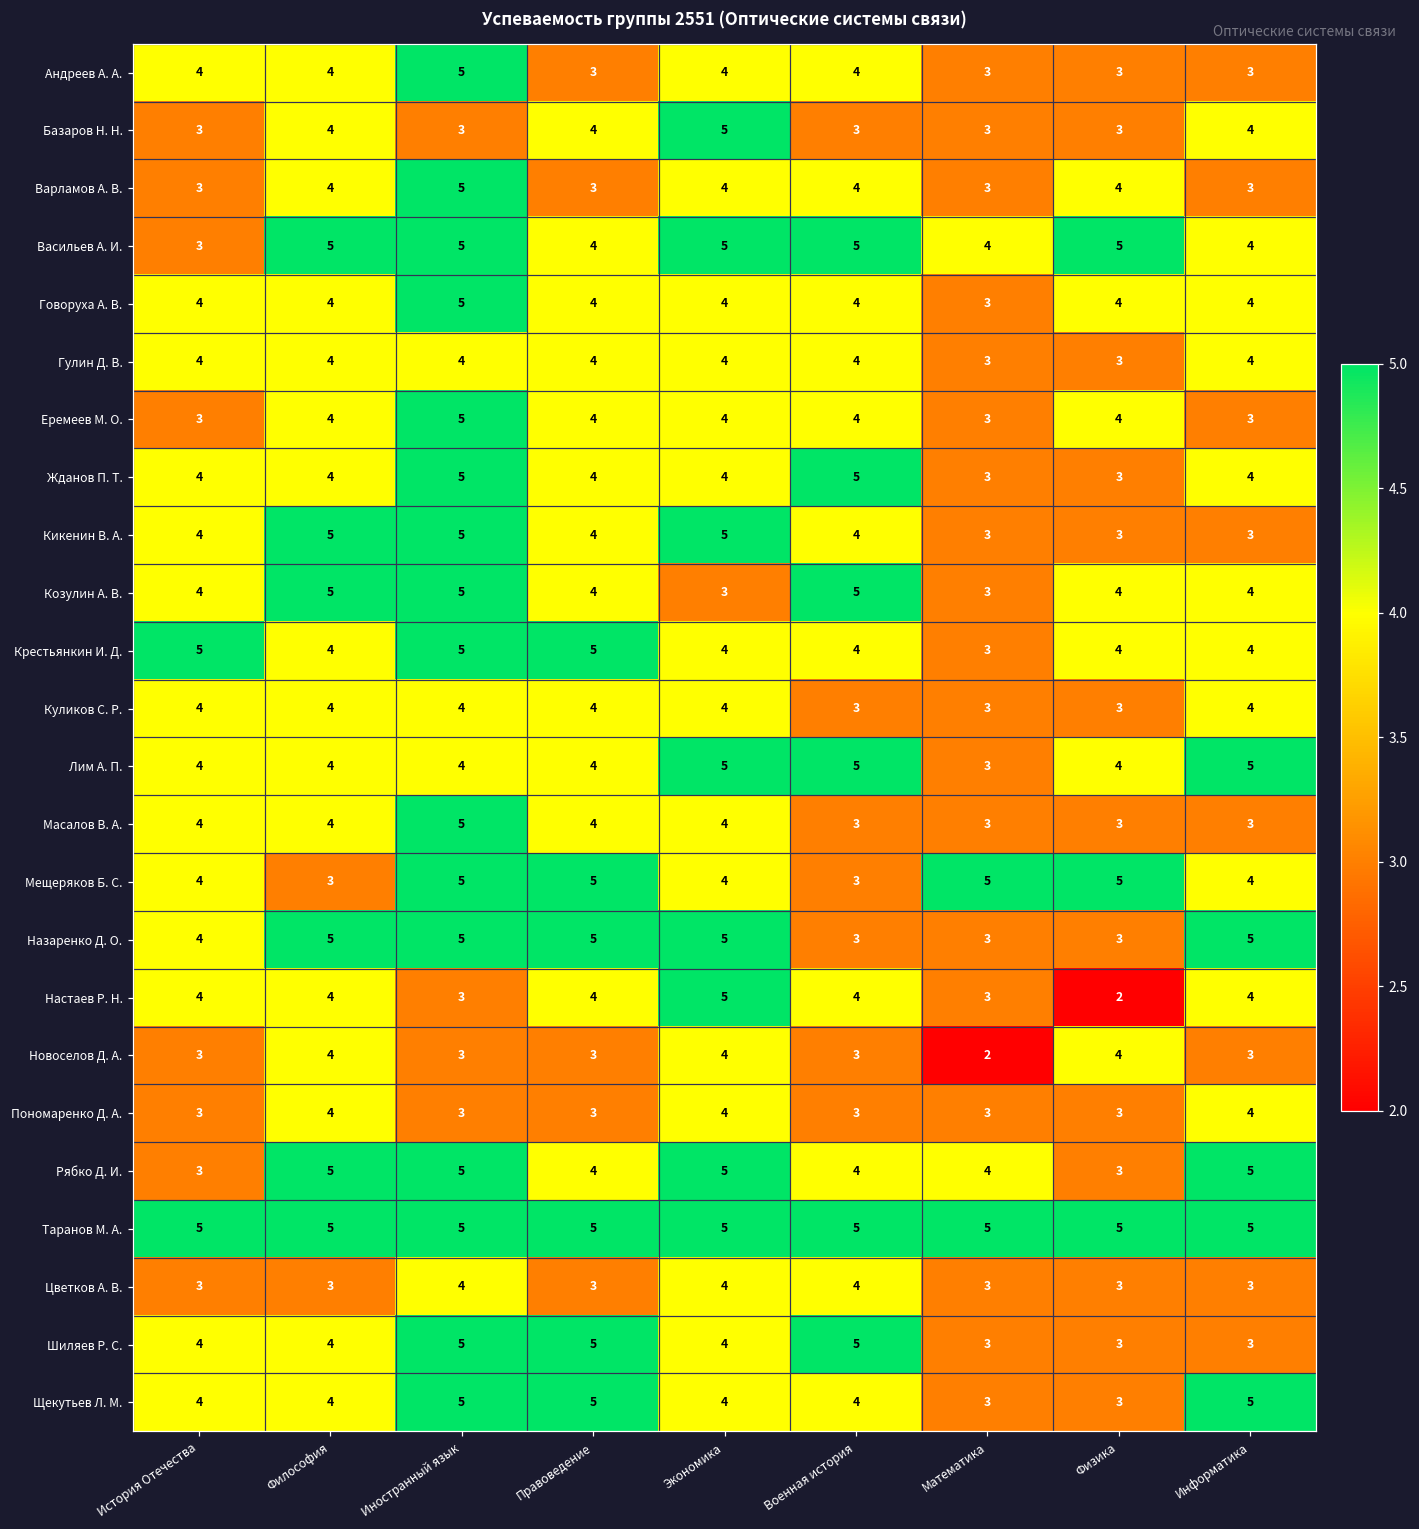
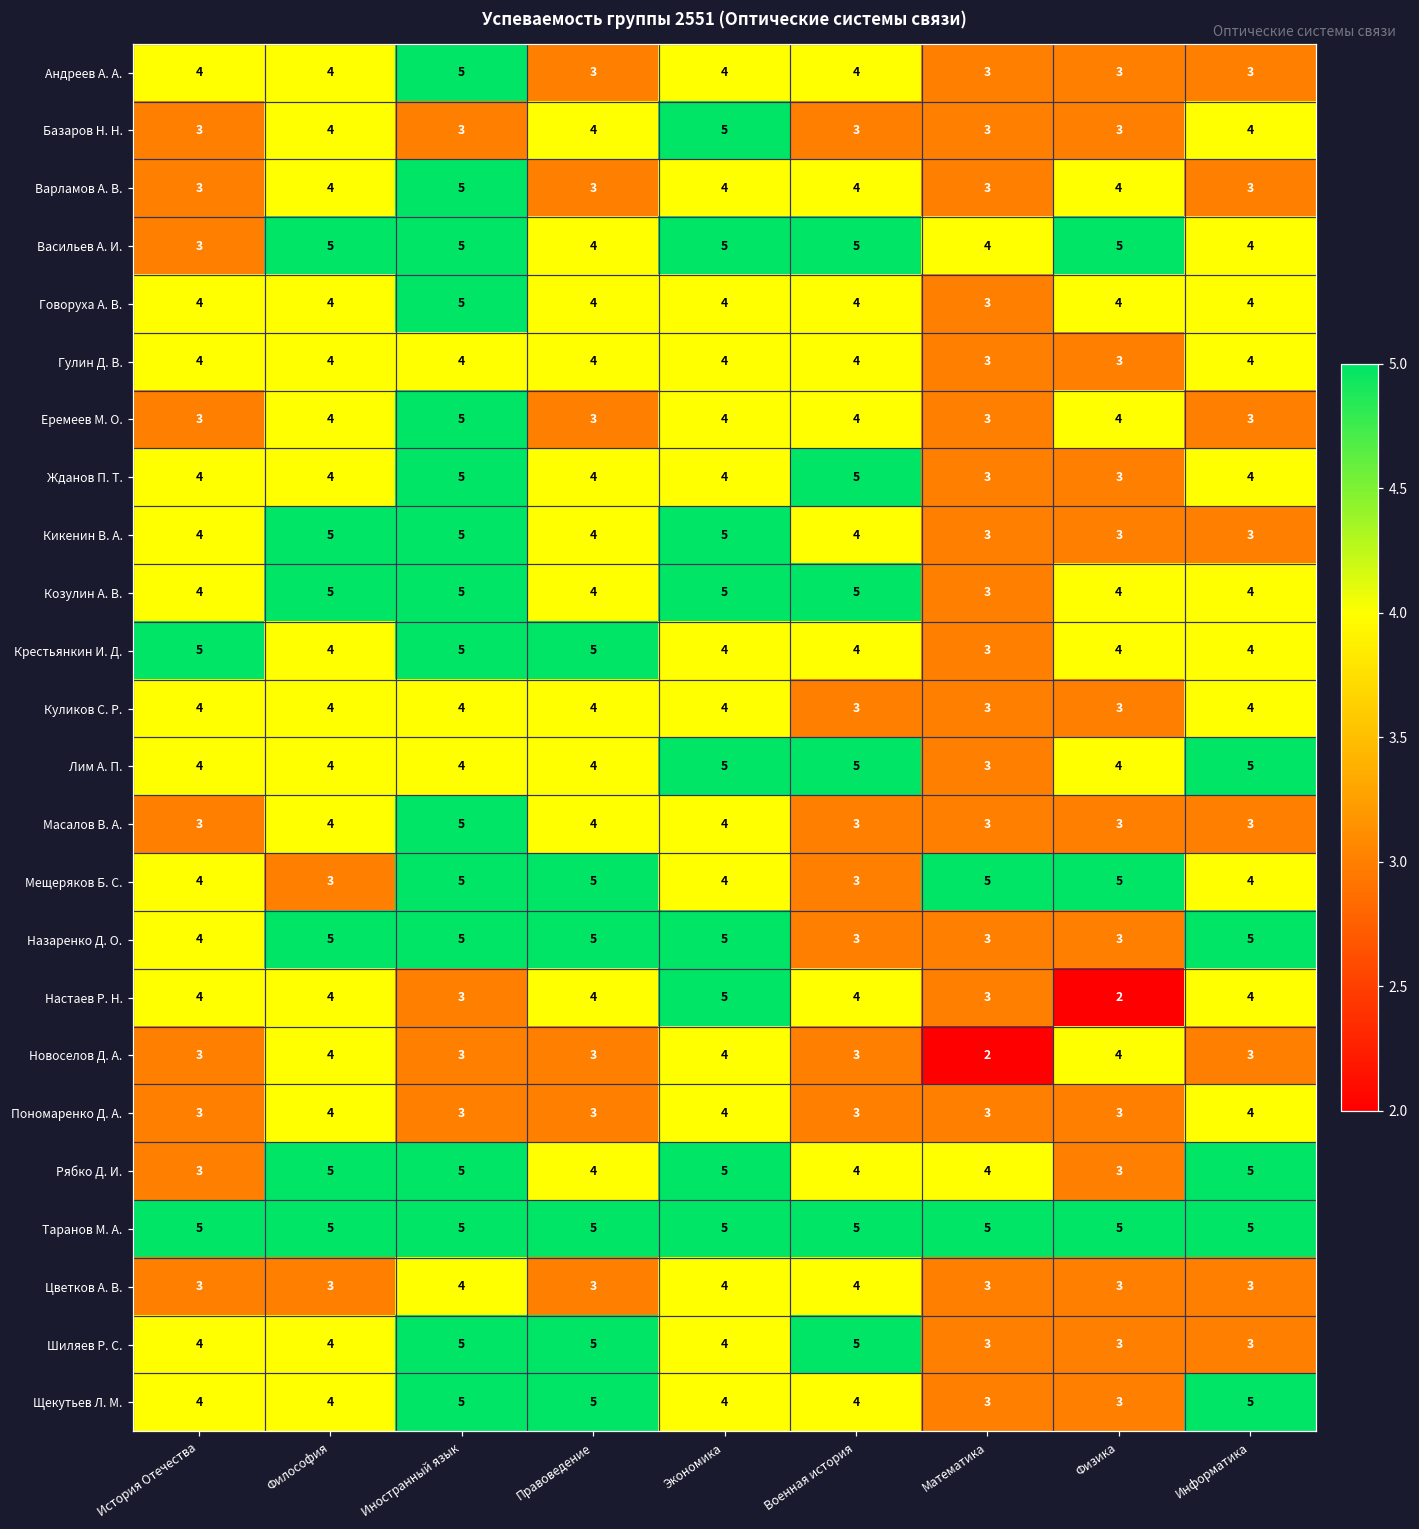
  {
    "Еремеев М. О.": {
      "История Отечества": 3,
      "Философия": 4,
      "Иностранный язык": 5,
-     "Правоведение": 4,
+     "Правоведение": 3,
      "Экономика": 4,
      "Военная история": 4,
      "Математика": 3,
      "Физика": 4,
      "Информатика": 3
    },
    "Козулин А. В.": {
      "История Отечества": 4,
      "Философия": 5,
      "Иностранный язык": 5,
      "Правоведение": 4,
-     "Экономика": 3,
+     "Экономика": 5,
      "Военная история": 5,
      "Математика": 3,
      "Физика": 4,
      "Информатика": 4
    },
    "Масалов В. А.": {
-     "История Отечества": 4,
+     "История Отечества": 3,
      "Философия": 4,
      "Иностранный язык": 5,
      "Правоведение": 4,
      "Экономика": 4,
      "Военная история": 3,
      "Математика": 3,
      "Физика": 3,
      "Информатика": 3
    }
  }
